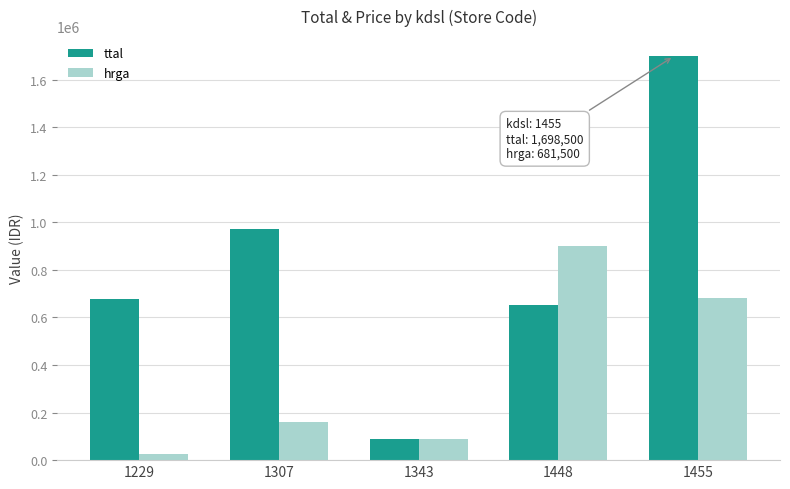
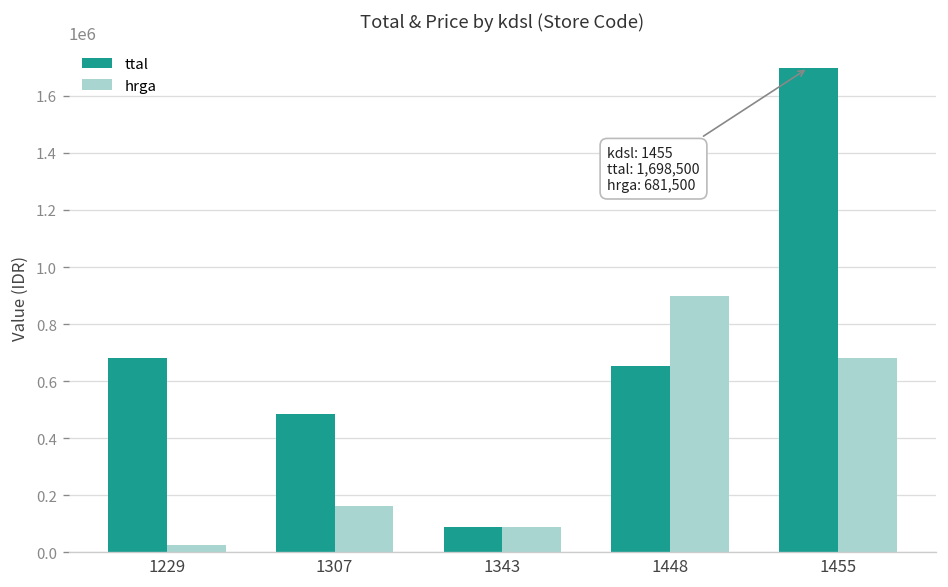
  {
    "ttal": {
      "1229": 680000,
-     "1307": 970000,
+     "1307": 490000,
      "1343": 90000,
      "1448": 650000
    },
    "hrga": {
      "1229": 30000,
      "1307": 160000,
      "1343": 90000,
      "1448": 900000,
      "1455": 680000
    }
  }
